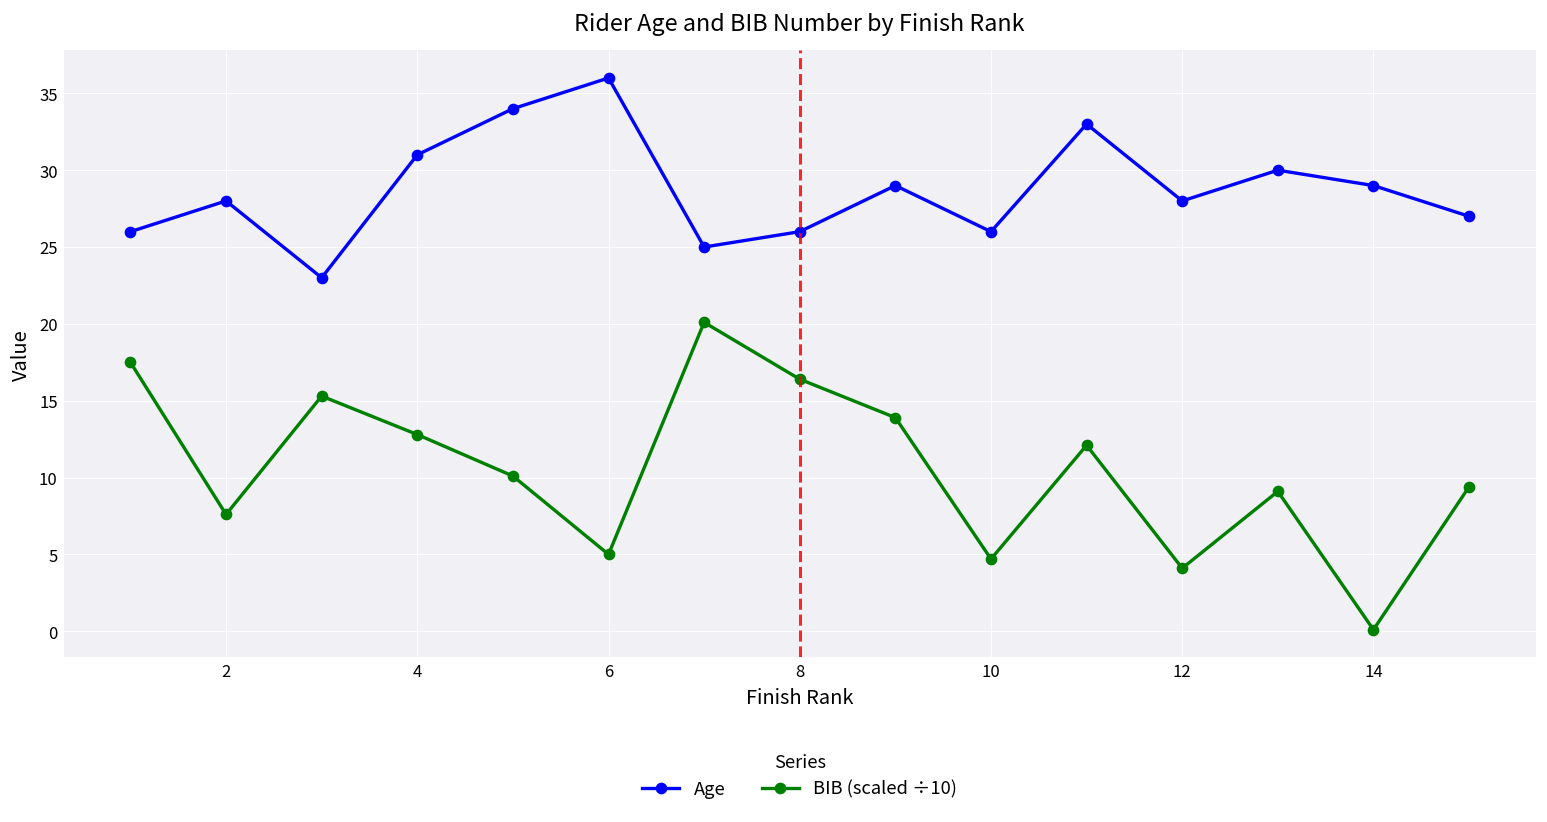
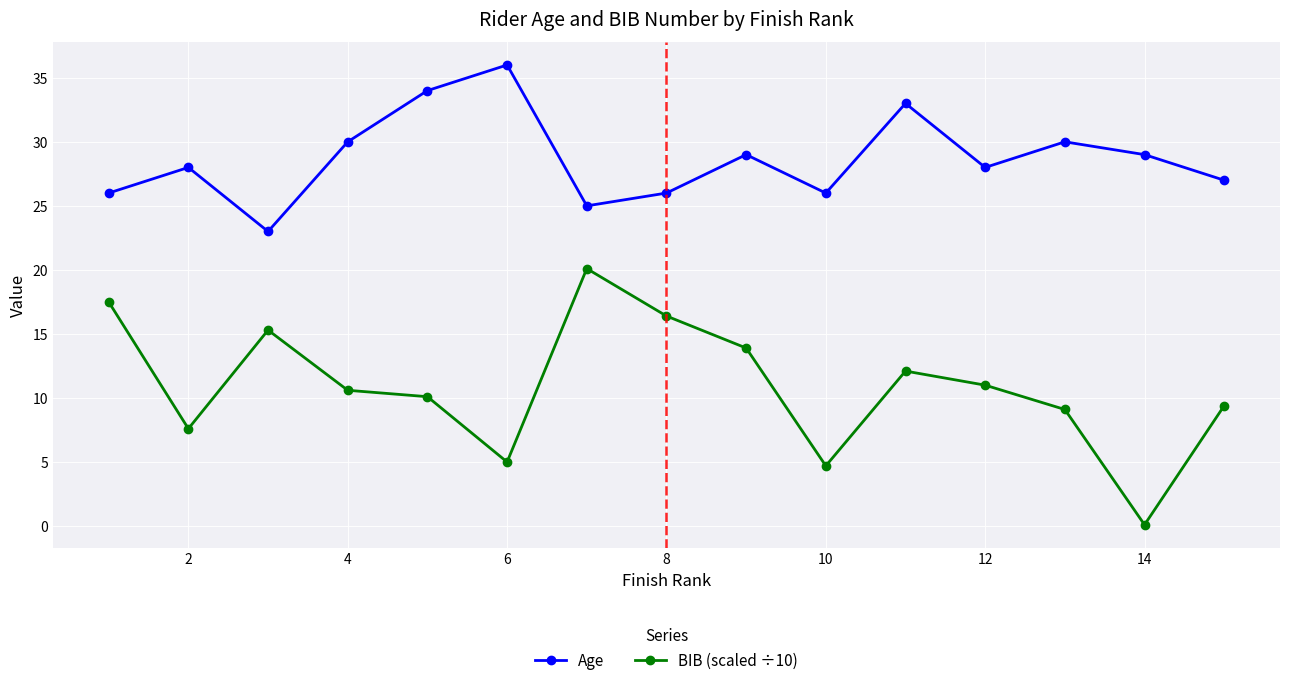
  {
    "Age": {
      "2": 28,
-     "4": 31,
+     "4": 30,
      "6": 36,
      "8": 26,
      "10": 26,
      "12": 28,
      "14": 29
    },
    "BIB (scaled ÷10)": {
      "2": 7.6,
-     "4": 12.8,
+     "4": 10.6,
      "6": 5.0,
      "8": 16.4,
      "10": 4.7,
-     "12": 4.1,
+     "12": 11.0,
      "14": 0.1
    }
  }
